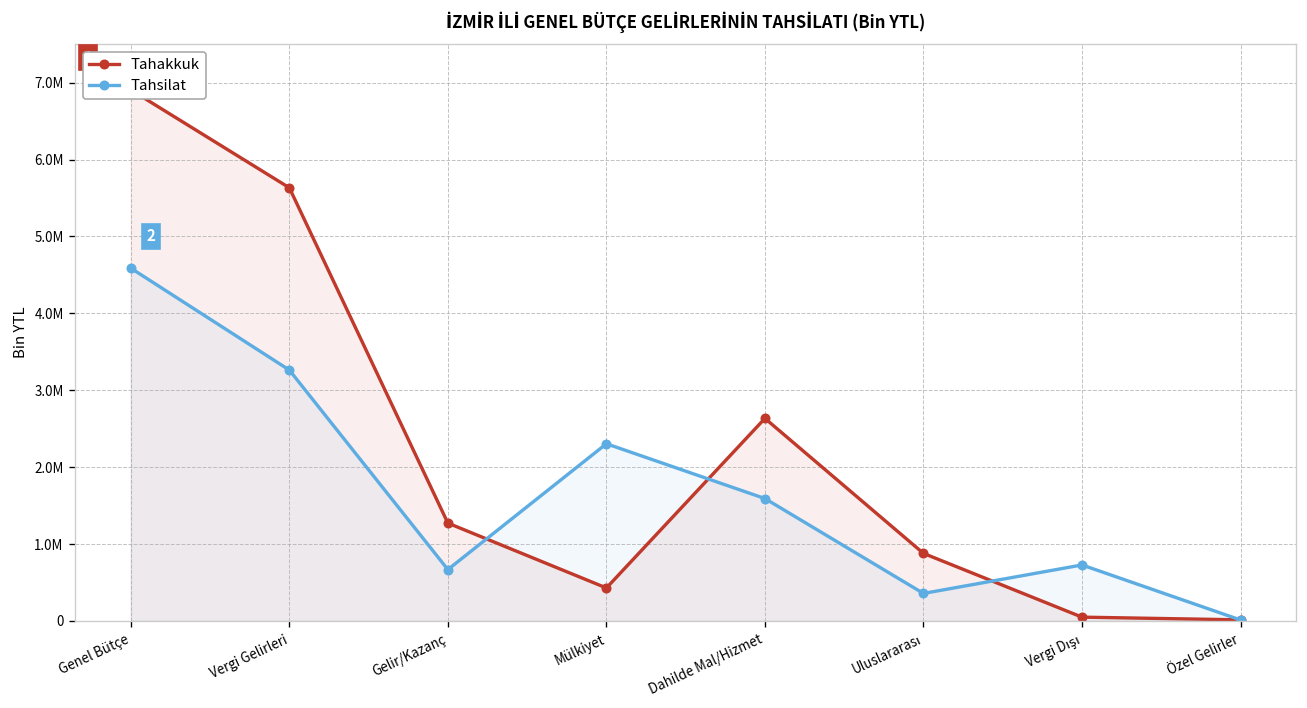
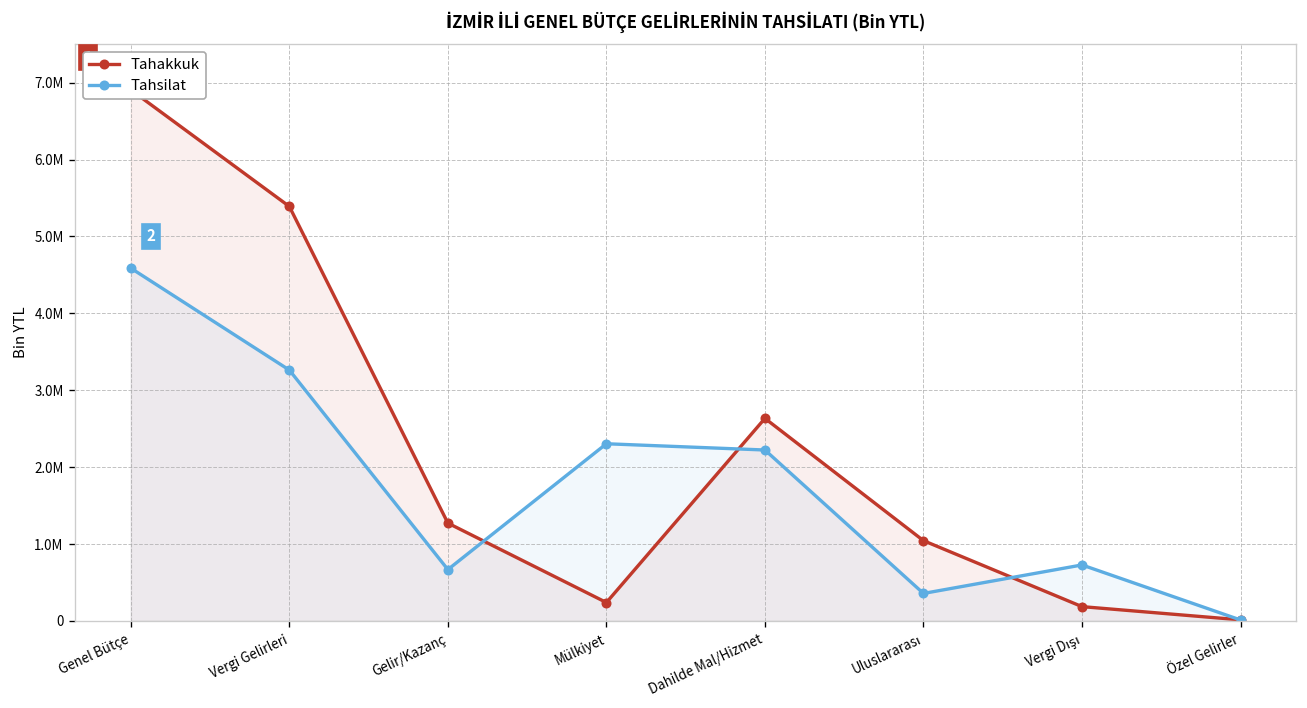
  {
    "Tahakkuk": {
-     "Vergi Gelirleri": 5600000,
+     "Vergi Gelirleri": 5400000,
      "Gelir/Kazanç": 1300000,
-     "Mülkiyet": 400000,
+     "Mülkiyet": 200000,
      "Dahilde Mal/Hizmet": 2600000,
-     "Uluslararası": 900000,
-     "Vergi Dışı": 0
+     "Uluslararası": 1000000,
+     "Vergi Dışı": 200000
    },
    "Tahsilat": {
      "Vergi Gelirleri": 3300000,
      "Gelir/Kazanç": 700000,
      "Mülkiyet": 2300000,
-     "Dahilde Mal/Hizmet": 1600000,
+     "Dahilde Mal/Hizmet": 2200000,
      "Uluslararası": 400000,
      "Vergi Dışı": 700000
    }
  }
